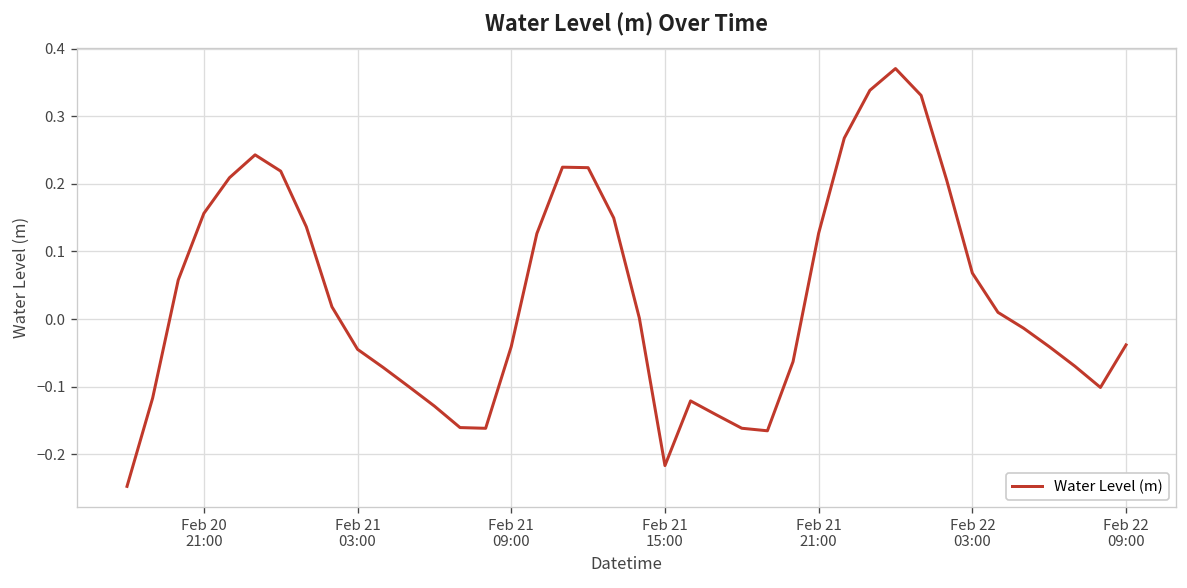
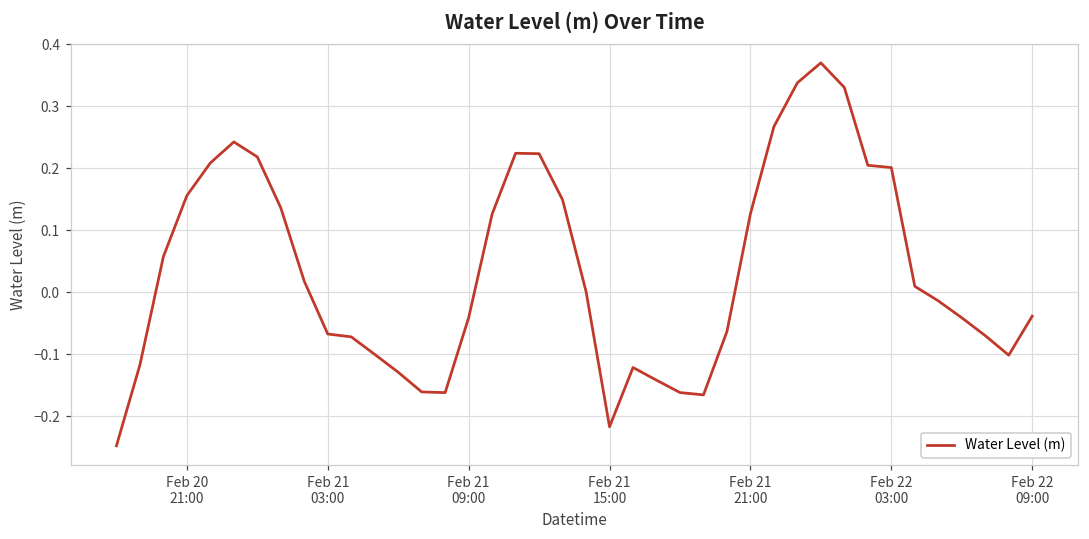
  {
    "Feb 20 21:00": 0.16,
-   "Feb 21 03:00": -0.04,
+   "Feb 21 03:00": -0.07,
    "Feb 21 09:00": -0.04,
    "Feb 21 15:00": -0.22,
    "Feb 21 21:00": 0.13,
-   "Feb 22 03:00": 0.07,
+   "Feb 22 03:00": 0.20,
    "Feb 22 09:00": -0.04
  }
